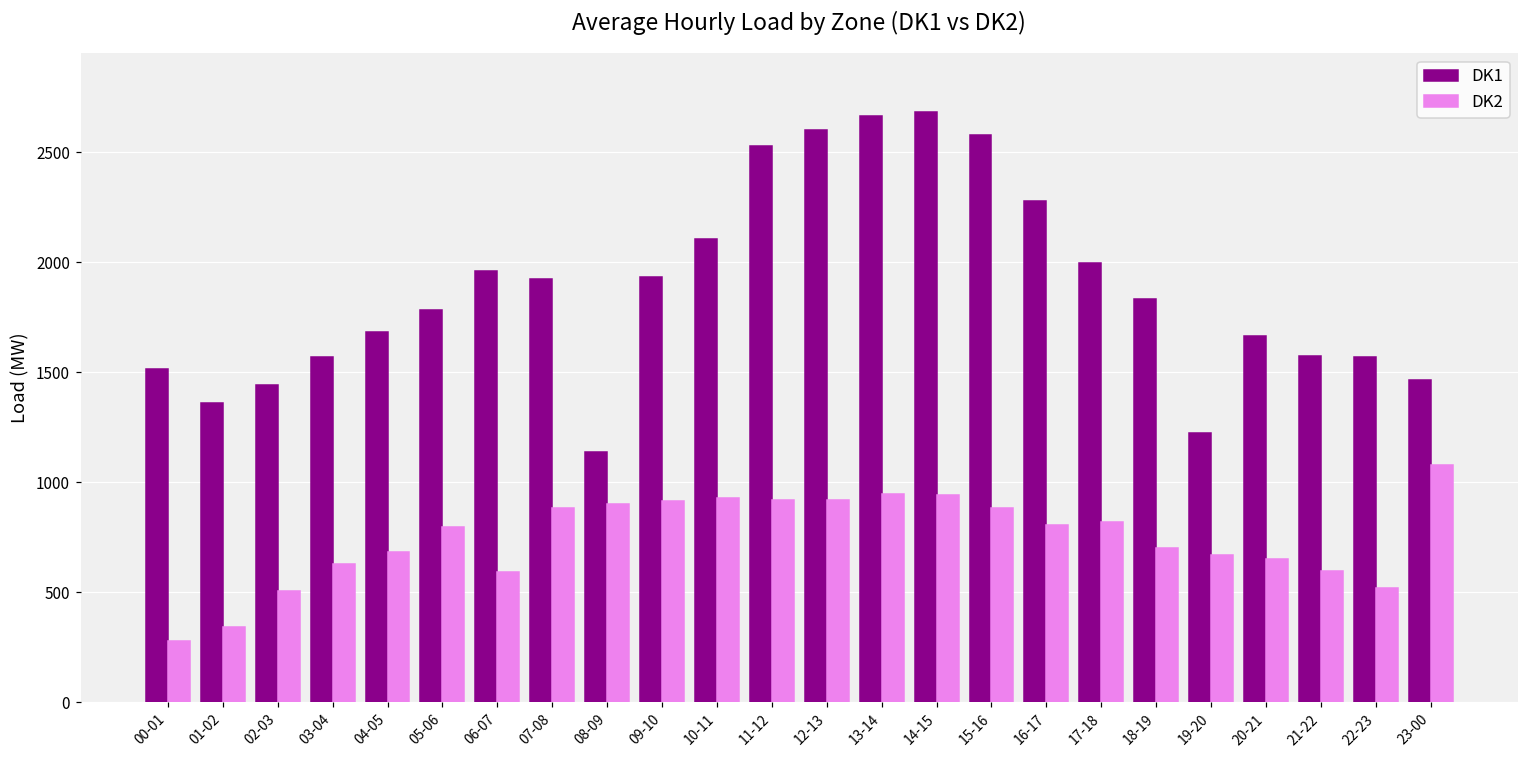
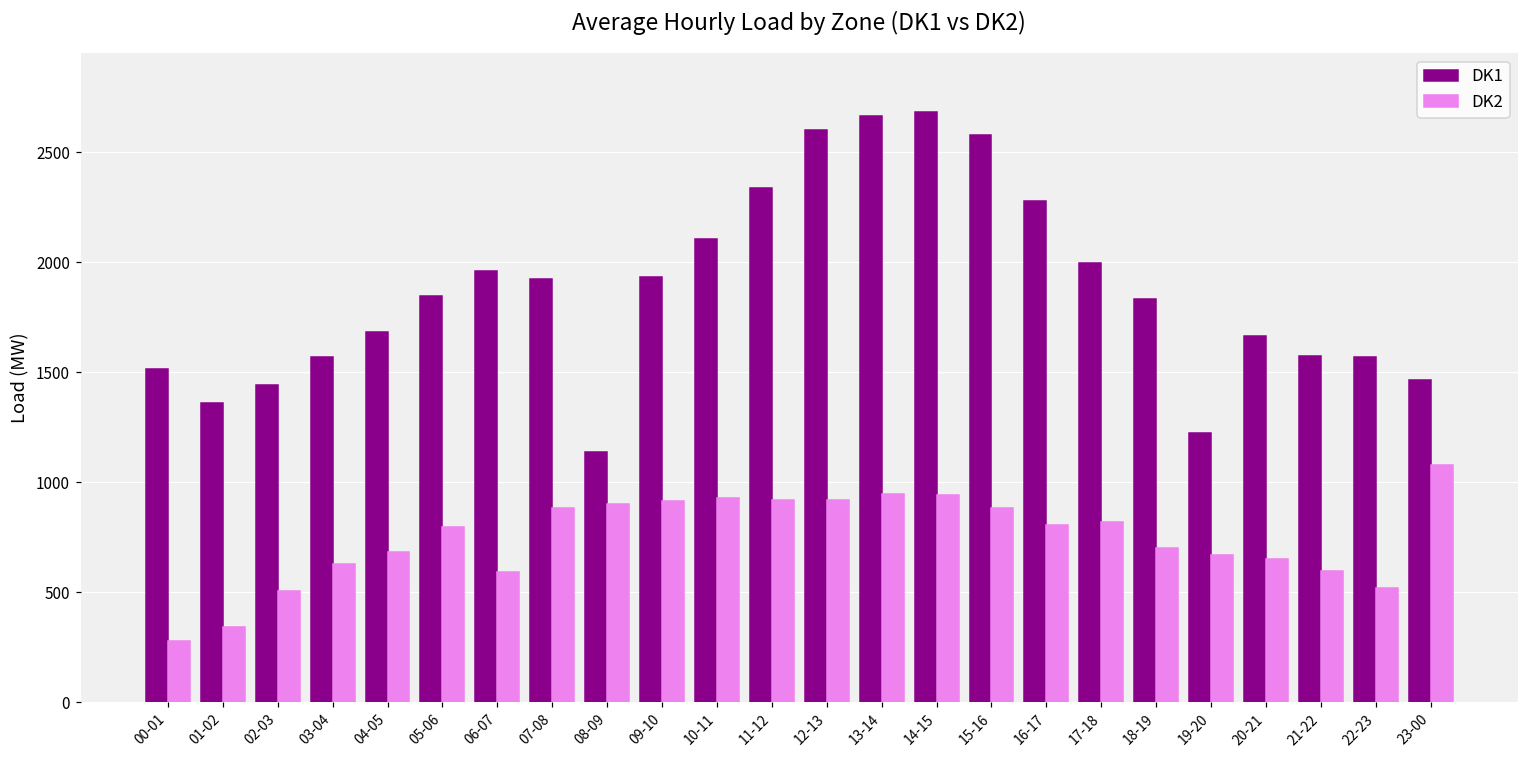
  {
    "DK1": {
      "00-01": 1510,
      "01-02": 1360,
      "02-03": 1440,
      "03-04": 1570,
      "04-05": 1680,
-     "05-06": 1780,
+     "05-06": 1850,
      "06-07": 1960,
      "07-08": 1920,
      "08-09": 1140,
      "09-10": 1930,
      "10-11": 2110,
-     "11-12": 2530,
+     "11-12": 2340,
      "12-13": 2600,
      "13-14": 2670,
      "14-15": 2680,
      "15-16": 2580,
      "16-17": 2280,
      "17-18": 2000,
      "18-19": 1830,
      "19-20": 1220,
      "20-21": 1670,
      "21-22": 1570,
      "22-23": 1570,
      "23-00": 1460
    },
    "DK2": {
      "00-01": 280,
      "01-02": 340,
      "02-03": 500,
      "03-04": 630,
      "04-05": 680,
      "05-06": 790,
      "06-07": 590,
      "07-08": 880,
      "08-09": 900,
      "09-10": 910,
      "10-11": 930,
      "11-12": 920,
      "12-13": 920,
      "13-14": 950,
      "14-15": 940,
      "15-16": 880,
      "16-17": 800,
      "17-18": 820,
      "18-19": 700,
      "19-20": 670,
      "20-21": 650,
      "21-22": 600,
      "22-23": 520,
      "23-00": 1080
    }
  }
